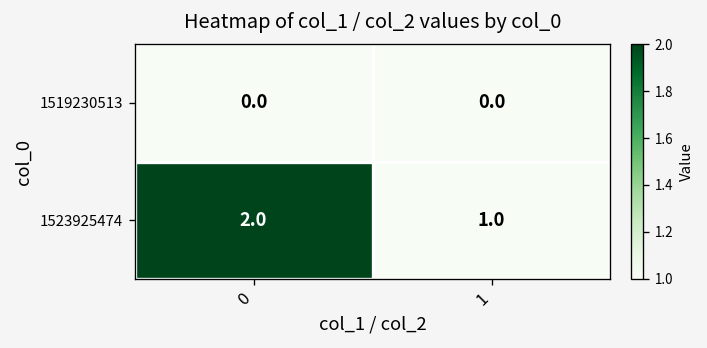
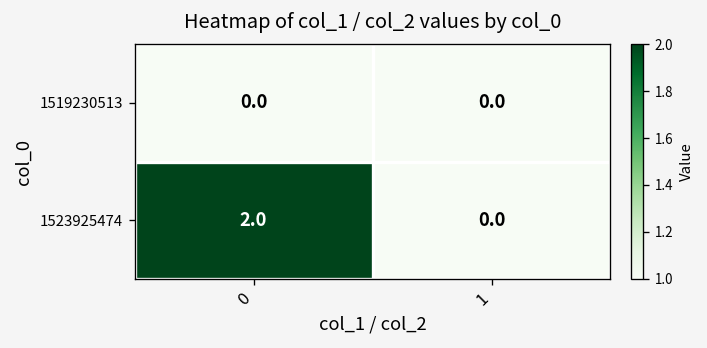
  {
    "1519230513": {
      "0": 0.0,
      "1": 0.0
    },
    "1523925474": {
      "0": 2.0,
-     "1": 1.0
+     "1": 0.0
    }
  }
